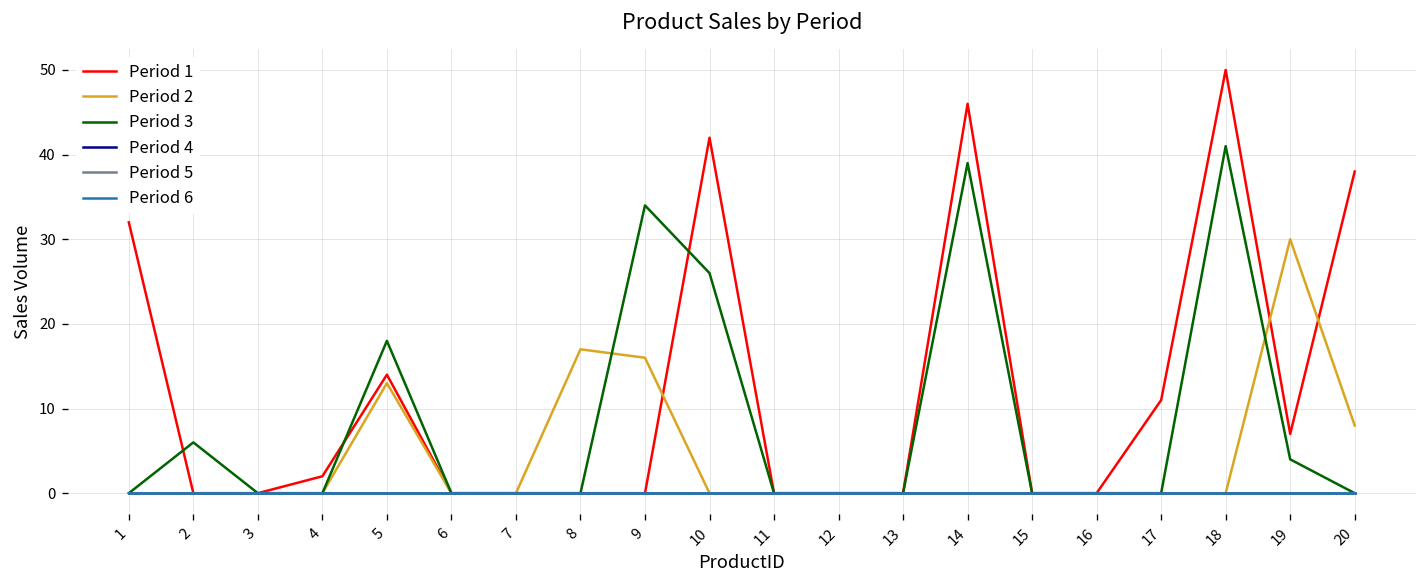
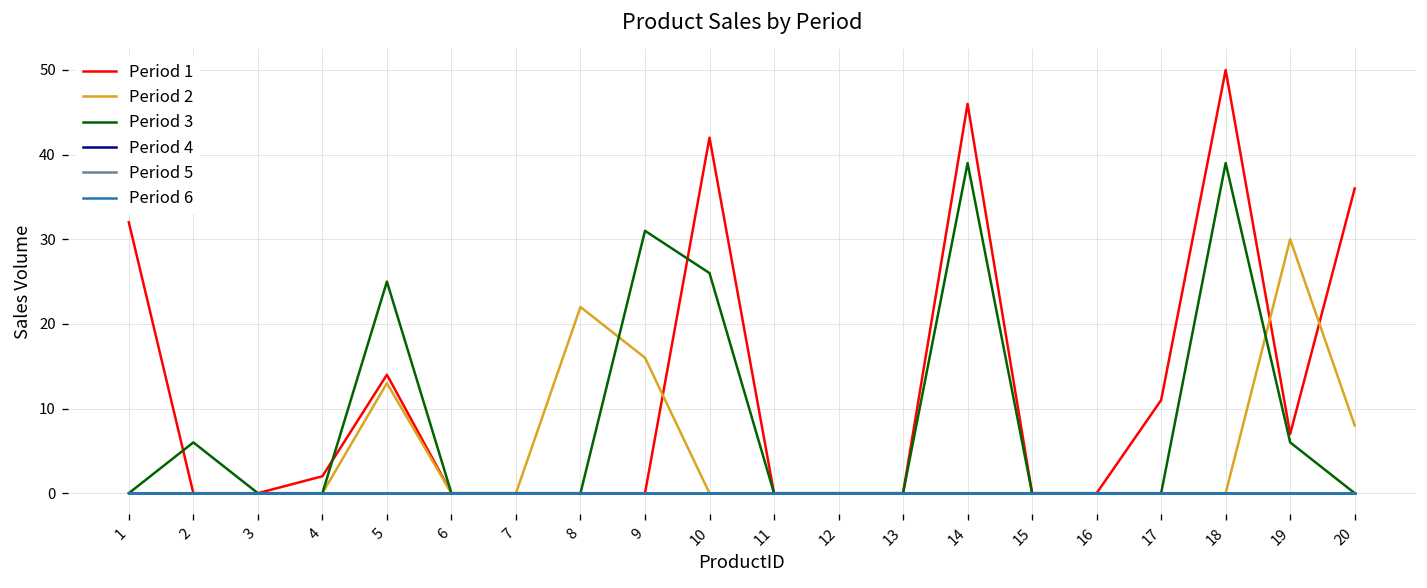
  {
    "Period 1": {
      "1": 32,
      "4": 2,
      "5": 14,
      "10": 42,
      "14": 46,
      "17": 11,
      "18": 50,
      "19": 7,
-     "20": 38
+     "20": 36
    },
    "Period 2": {
      "5": 13,
-     "8": 17,
+     "8": 22,
      "9": 16,
      "19": 30,
      "20": 8
    },
    "Period 3": {
      "2": 6,
-     "5": 18,
-     "9": 34,
+     "5": 25,
+     "9": 31,
      "10": 26,
      "14": 39,
-     "18": 41,
-     "19": 4
+     "18": 39,
+     "19": 6
    },
    "Period 6": {
      "5": 0,
      "19": 0
    }
  }
